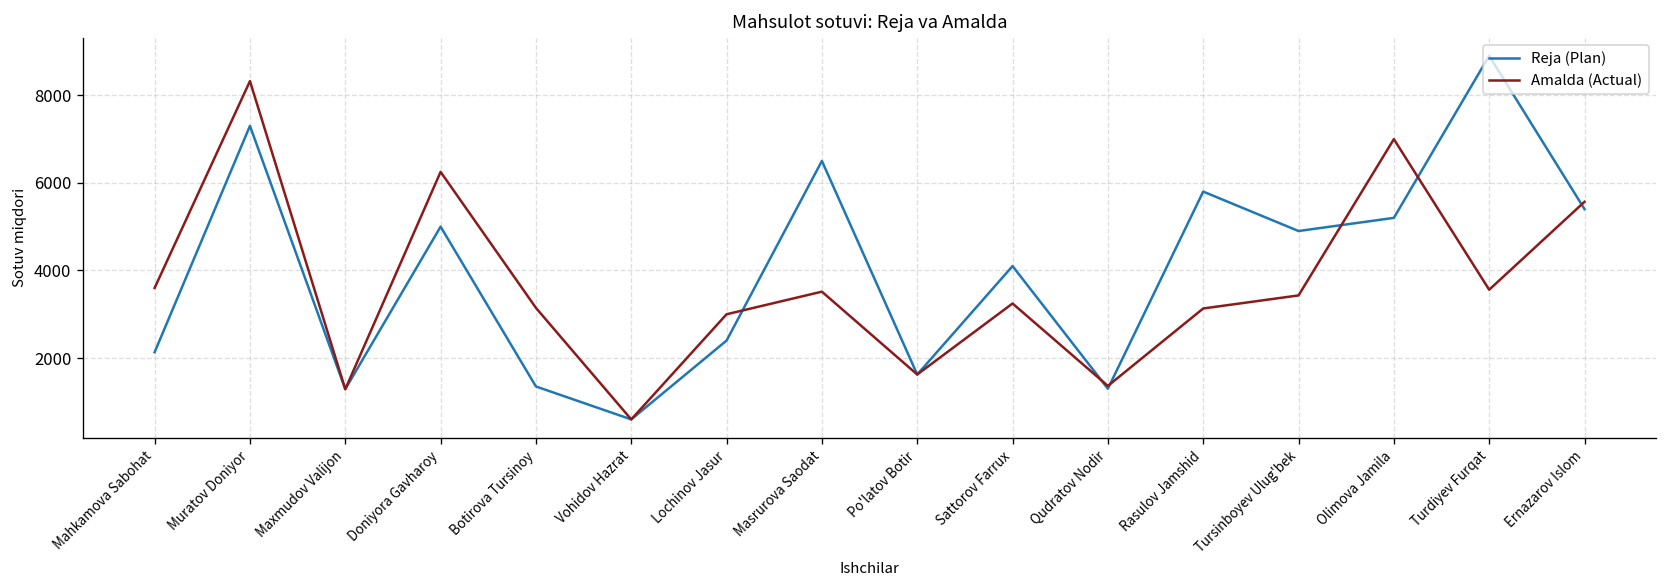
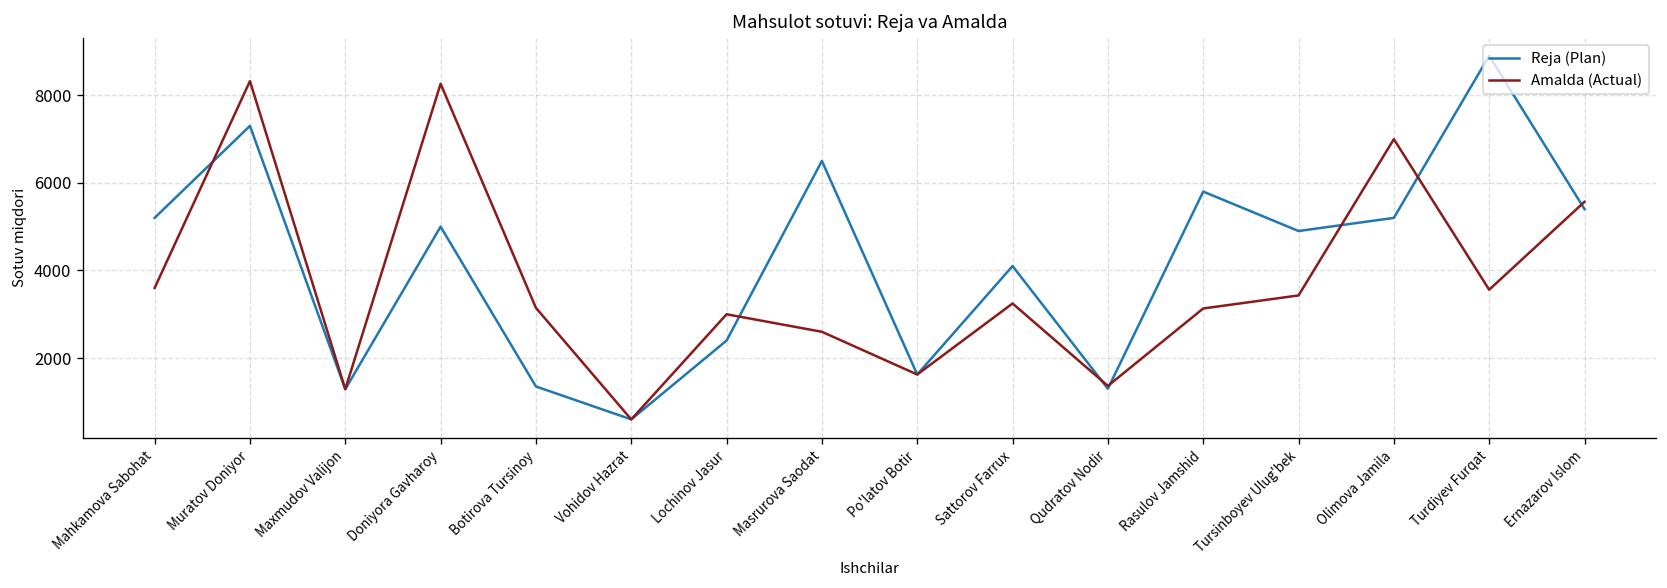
  {
    "Reja (Plan)": {
-     "Mahkamova Sabohat": 2100,
+     "Mahkamova Sabohat": 5200,
      "Muratov Doniyor": 7300,
      "Doniyora Gavharoy": 5000,
      "Botirova Tursinoy": 1400,
      "Lochinov Jasur": 2400,
      "Masrurova Saodat": 6500,
      "Sattorov Farrux": 4100,
      "Rasulov Jamshid": 5800,
      "Tursinboyev Ulug'bek": 4900,
      "Olimova Jamila": 5200,
      "Ernazarov Islom": 5400
    },
    "Amalda (Actual)": {
      "Mahkamova Sabohat": 3600,
      "Muratov Doniyor": 8300,
-     "Doniyora Gavharoy": 6300,
+     "Doniyora Gavharoy": 8300,
      "Botirova Tursinoy": 3100,
      "Lochinov Jasur": 3000,
-     "Masrurova Saodat": 3500,
+     "Masrurova Saodat": 2600,
      "Sattorov Farrux": 3200,
      "Rasulov Jamshid": 3100,
      "Tursinboyev Ulug'bek": 3400,
      "Olimova Jamila": 7000,
      "Turdiyev Furqat": 3600,
      "Ernazarov Islom": 5600
    }
  }
